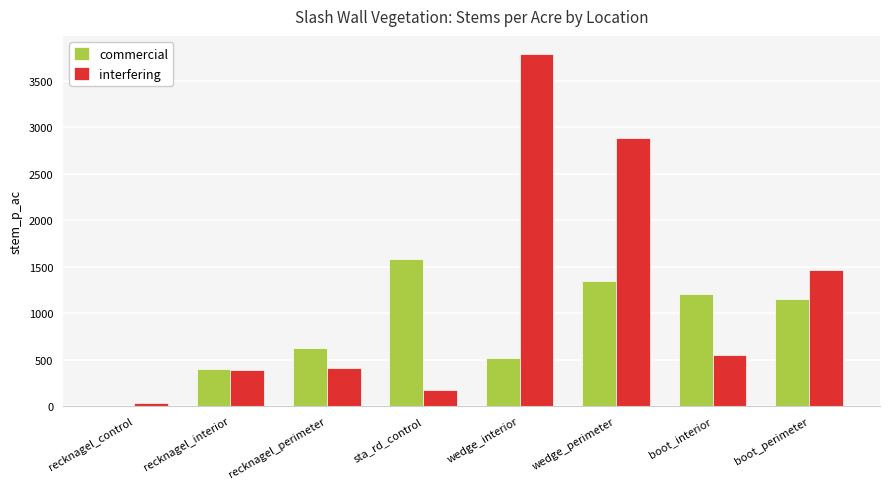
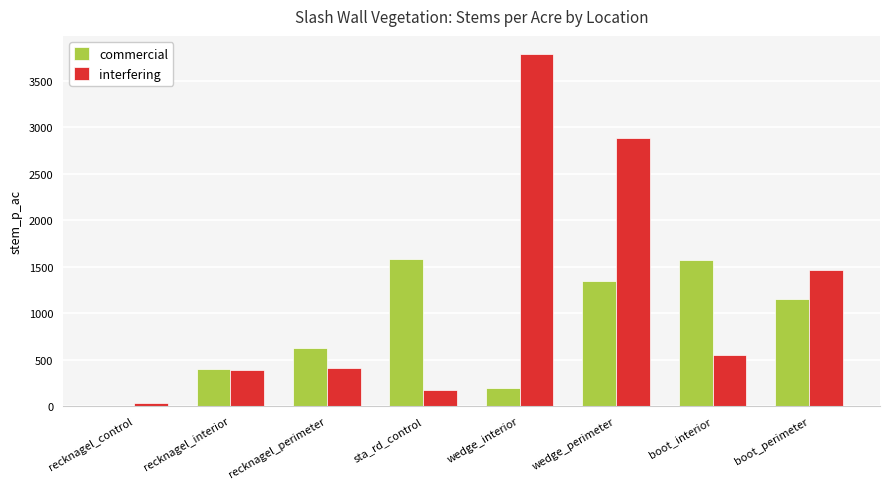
  {
    "commercial": {
      "recknagel_control": 0,
      "recknagel_interior": 400,
      "recknagel_perimeter": 600,
      "sta_rd_control": 1600,
-     "wedge_interior": 500,
+     "wedge_interior": 200,
      "wedge_perimeter": 1300,
-     "boot_interior": 1200,
+     "boot_interior": 1600,
      "boot_perimeter": 1200
    },
    "interfering": {
      "recknagel_control": 0,
      "recknagel_interior": 400,
      "recknagel_perimeter": 400,
      "sta_rd_control": 200,
      "wedge_interior": 3800,
      "wedge_perimeter": 2900,
      "boot_interior": 500,
      "boot_perimeter": 1500
    }
  }
